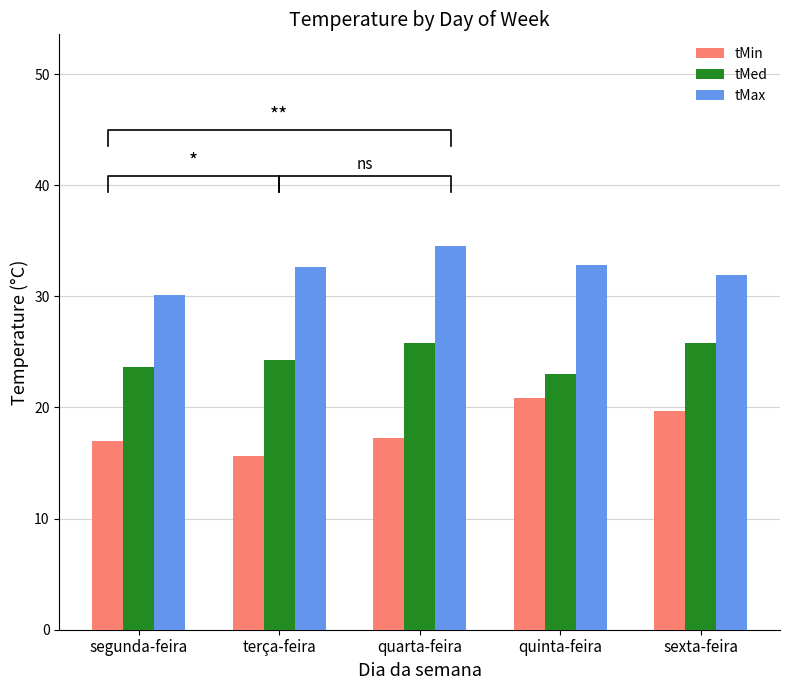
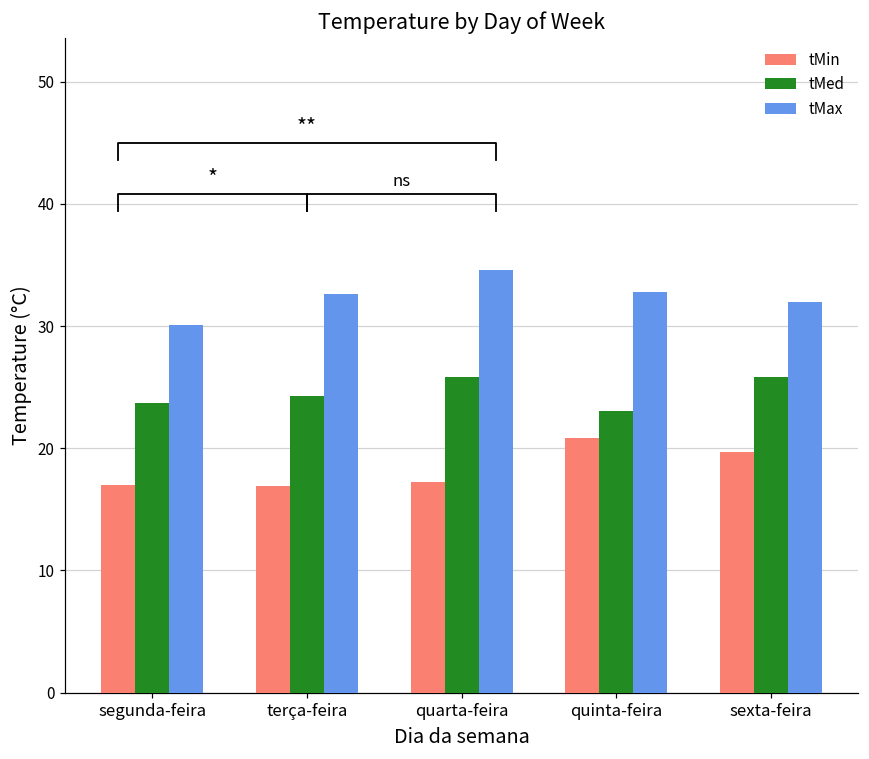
  {
    "tMin": {
      "segunda-feira": 17.0,
-     "terça-feira": 15.6,
+     "terça-feira": 16.9,
      "quarta-feira": 17.3,
      "quinta-feira": 20.8,
      "sexta-feira": 19.7
    },
    "tMed": {
      "segunda-feira": 23.7,
      "terça-feira": 24.3,
      "quarta-feira": 25.8,
      "quinta-feira": 23.0,
      "sexta-feira": 25.8
    },
    "tMax": {
      "segunda-feira": 30.1,
      "terça-feira": 32.6,
      "quarta-feira": 34.6,
      "quinta-feira": 32.8,
      "sexta-feira": 31.9
    }
  }
